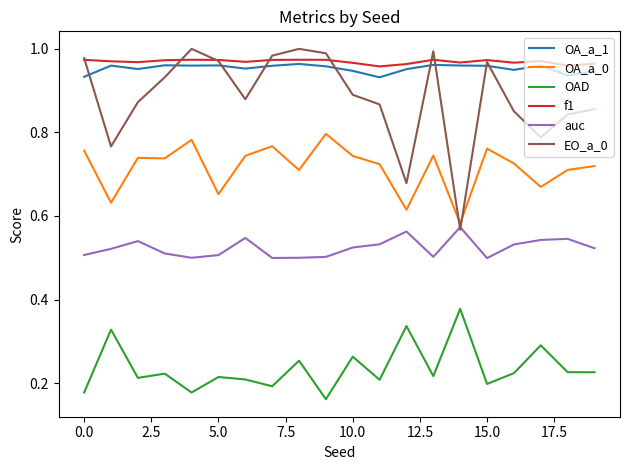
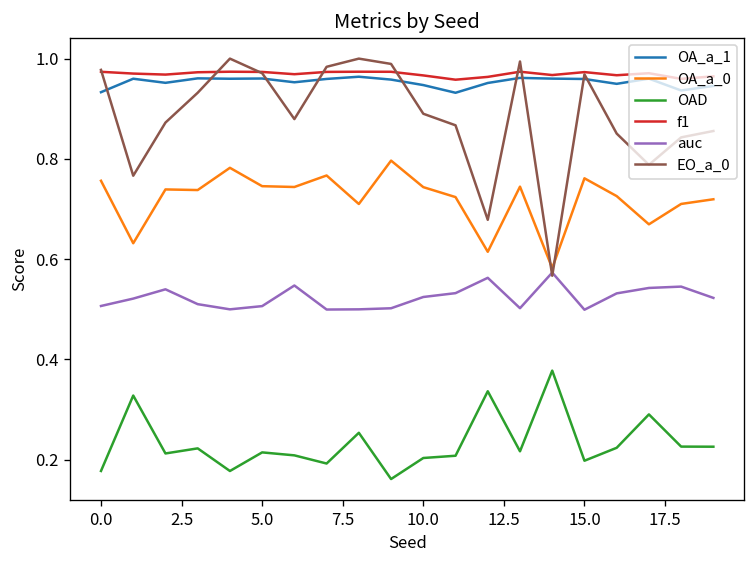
  {
    "OA_a_1": {
      "0.0": 0.93,
      "5.0": 0.96,
      "10.0": 0.95,
      "15.0": 0.96
    },
    "OA_a_0": {
      "0.0": 0.76,
-     "5.0": 0.65,
+     "5.0": 0.75,
      "10.0": 0.74,
      "15.0": 0.76
    },
    "OAD": {
      "0.0": 0.18,
      "5.0": 0.21,
-     "10.0": 0.26,
+     "10.0": 0.20,
      "15.0": 0.20
    },
    "f1": {
      "10.0": 0.97
    },
    "auc": {
      "0.0": 0.51,
      "5.0": 0.51,
      "10.0": 0.52,
      "15.0": 0.50
    },
    "EO_a_0": {
      "10.0": 0.89
    }
  }
